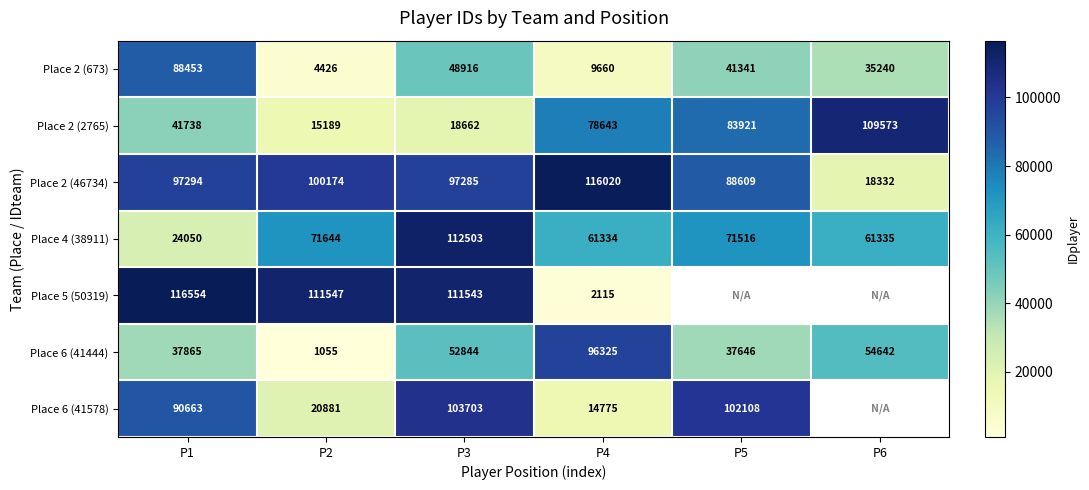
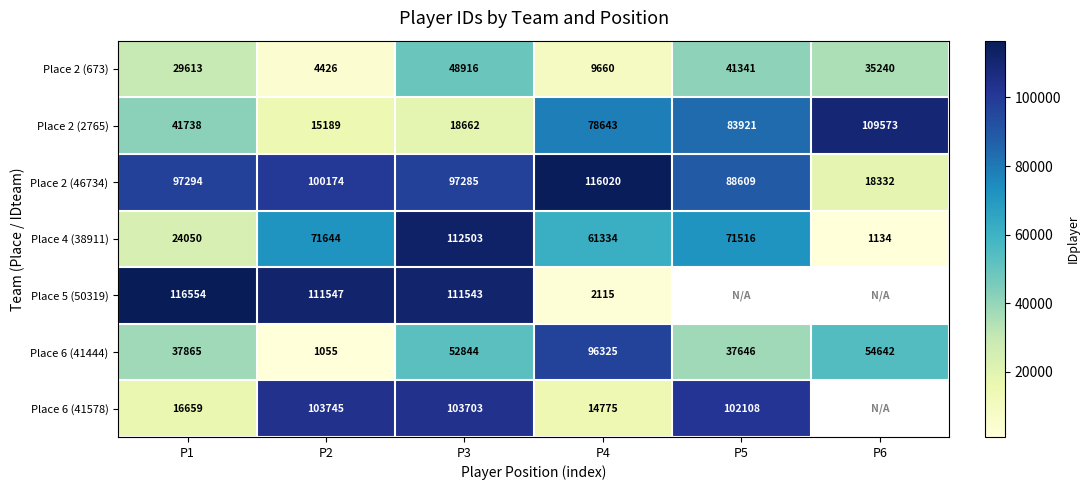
  {
    "Place 2 (673)": {
-     "P1": 88453,
+     "P1": 29613,
      "P2": 4426,
      "P3": 48916,
      "P4": 9660,
      "P5": 41341,
      "P6": 35240
    },
    "Place 2 (2765)": {
      "P1": 41738,
      "P2": 15189,
      "P3": 18662,
      "P4": 78643,
      "P5": 83921,
      "P6": 109573
    },
    "Place 2 (46734)": {
      "P1": 97294,
      "P2": 100174,
      "P3": 97285,
      "P4": 116020,
      "P5": 88609,
      "P6": 18332
    },
    "Place 4 (38911)": {
      "P1": 24050,
      "P2": 71644,
      "P3": 112503,
      "P4": 61334,
      "P5": 71516,
-     "P6": 61335
+     "P6": 1134
    },
    "Place 5 (50319)": {
      "P1": 116554,
      "P2": 111547,
      "P3": 111543,
      "P4": 2115
    },
    "Place 6 (41444)": {
      "P1": 37865,
      "P2": 1055,
      "P3": 52844,
      "P4": 96325,
      "P5": 37646,
      "P6": 54642
    },
    "Place 6 (41578)": {
-     "P1": 90663,
-     "P2": 20881,
+     "P1": 16659,
+     "P2": 103745,
      "P3": 103703,
      "P4": 14775,
      "P5": 102108
    }
  }
